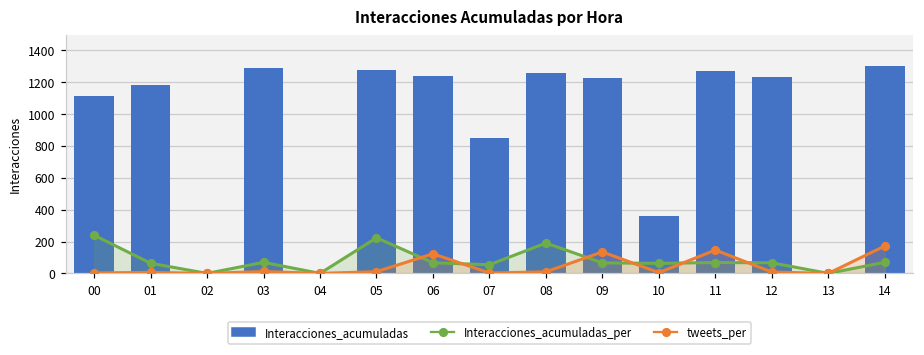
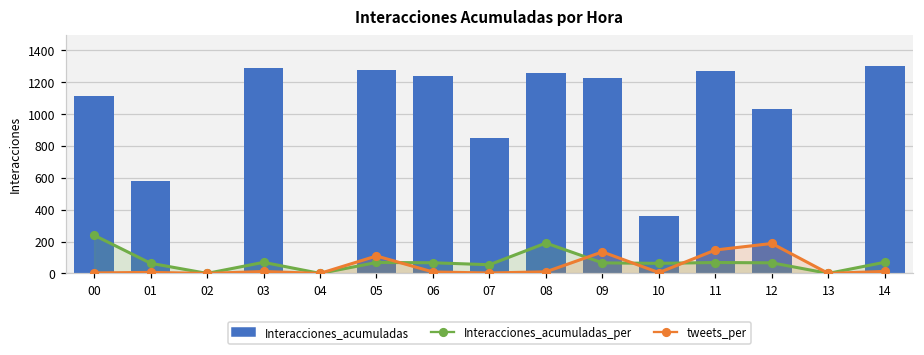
  {
    "Interacciones_acumuladas": {
      "00": 1120,
-     "01": 1180,
+     "01": 580,
      "02": 0,
      "03": 1290,
      "04": 0,
      "05": 1280,
      "06": 1240,
      "07": 850,
      "08": 1260,
      "09": 1230,
      "10": 360,
      "11": 1270,
-     "12": 1240,
+     "12": 1030,
      "13": 0,
      "14": 1300
    },
    "Interacciones_acumuladas_per": {
      "00": 240,
      "01": 60,
      "03": 70,
-     "05": 220,
+     "05": 70,
      "06": 70,
      "07": 50,
      "08": 190,
      "09": 70,
      "10": 60,
      "11": 70,
      "12": 70,
      "14": 70
    },
    "tweets_per": {
      "00": 0,
      "01": 10,
      "03": 10,
-     "05": 10,
-     "06": 120,
+     "05": 110,
+     "06": 10,
      "07": 0,
      "08": 10,
      "09": 130,
      "10": 0,
      "11": 150,
-     "12": 10,
-     "14": 170
+     "12": 190,
+     "14": 10
    }
  }
